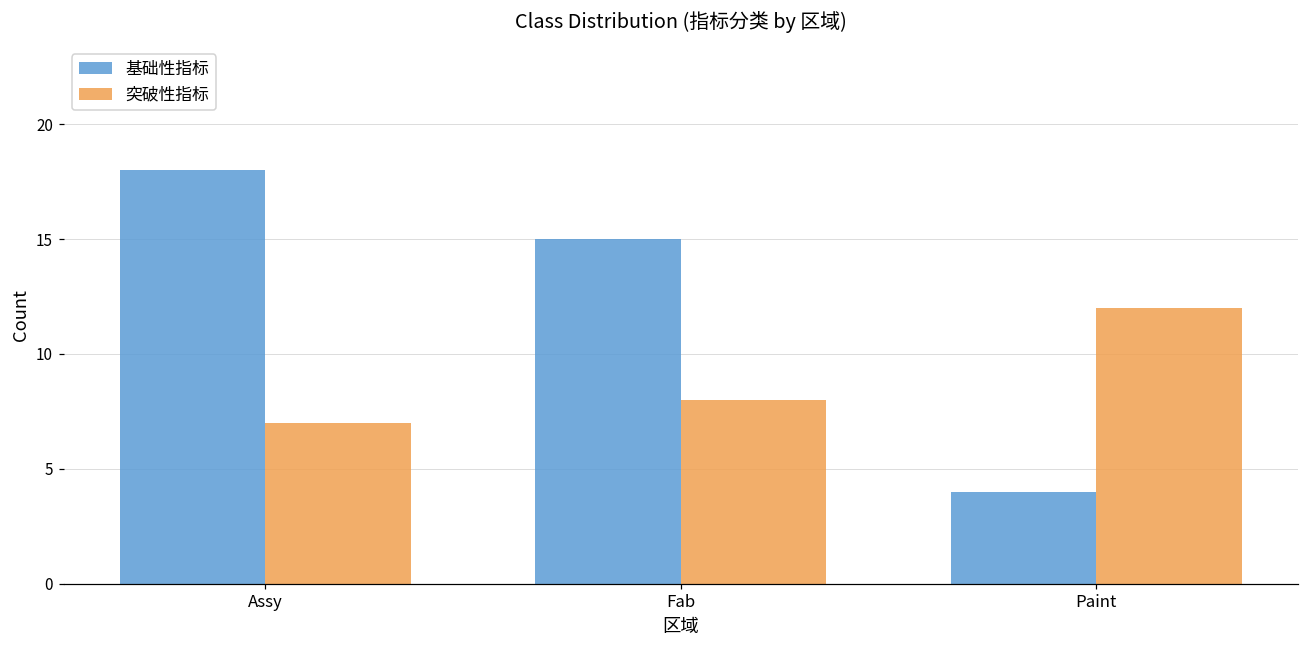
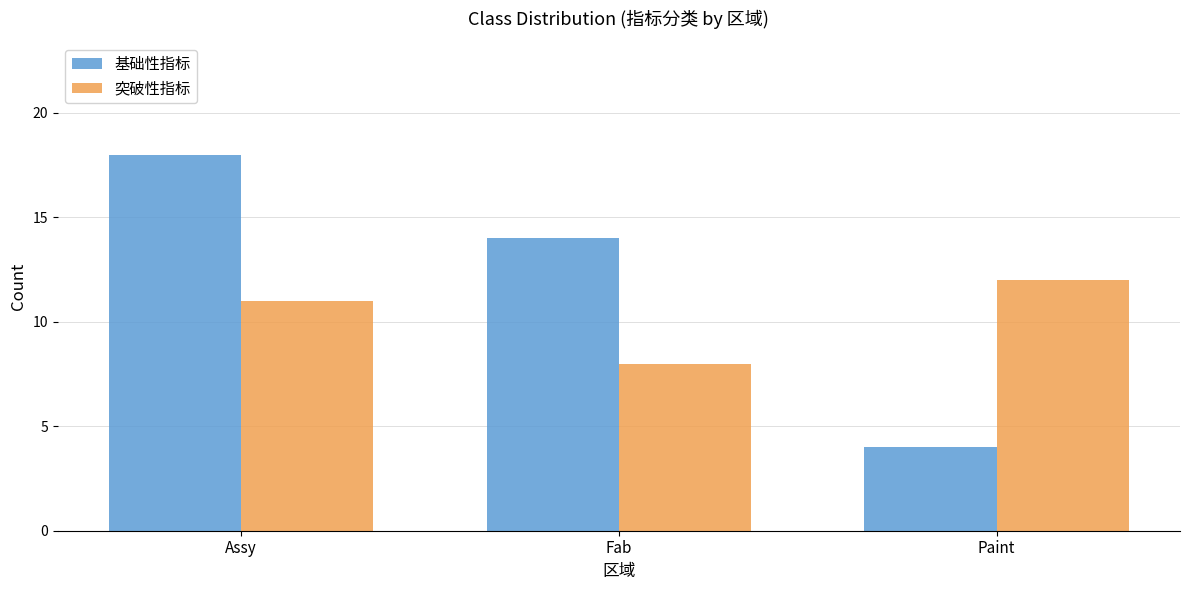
  {
    "基础性指标": {
      "Assy": 18,
-     "Fab": 15,
+     "Fab": 14,
      "Paint": 4
    },
    "突破性指标": {
-     "Assy": 7,
+     "Assy": 11,
      "Fab": 8,
      "Paint": 12
    }
  }
